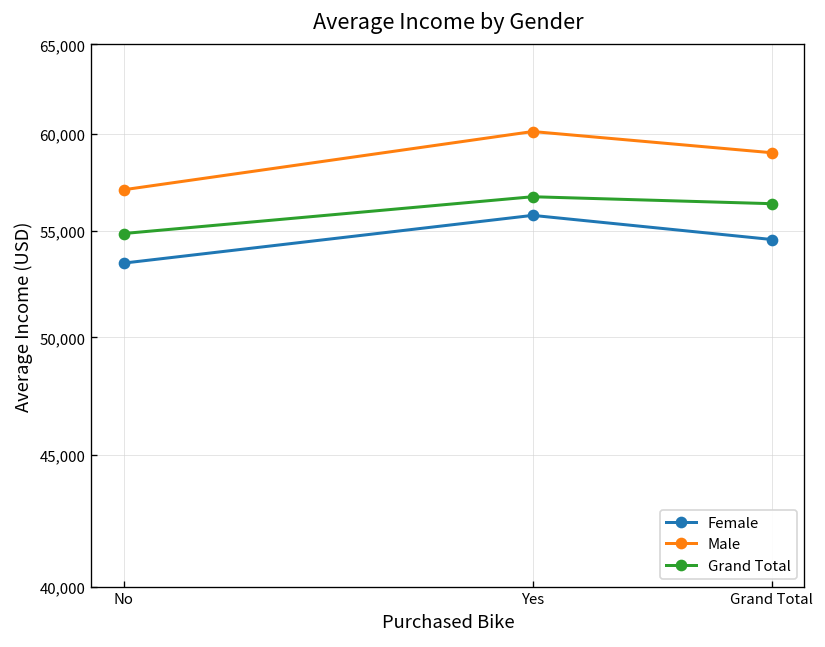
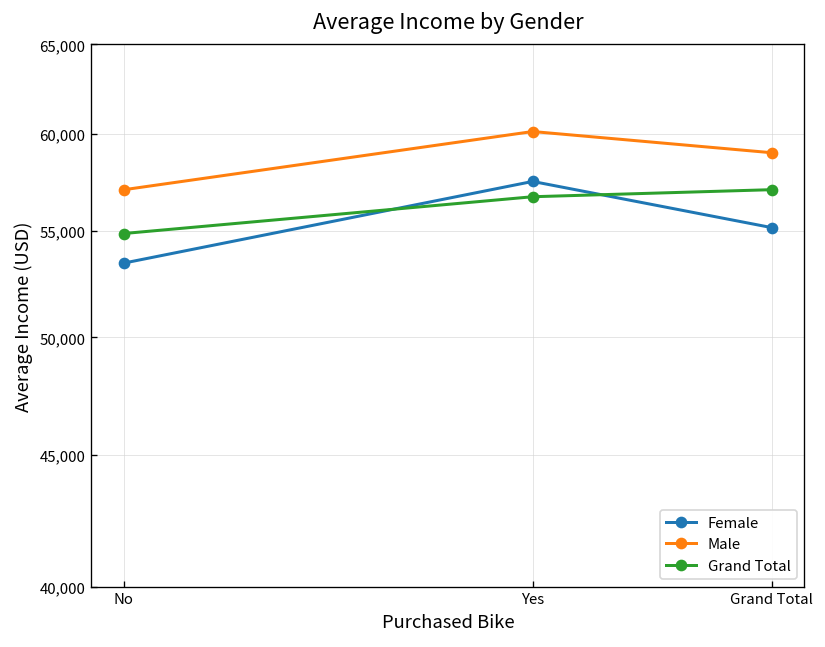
  {
    "Female": {
      "No": "53,400",
-     "Yes": "55,800",
-     "Grand Total": "54,600"
+     "Yes": "57,500",
+     "Grand Total": "55,200"
    },
    "Male": {
      "No": "57,100",
      "Yes": "60,100",
      "Grand Total": "59,000"
    },
    "Grand Total": {
      "No": "54,900",
      "Yes": "56,700",
-     "Grand Total": "56,400"
+     "Grand Total": "57,100"
    }
  }
